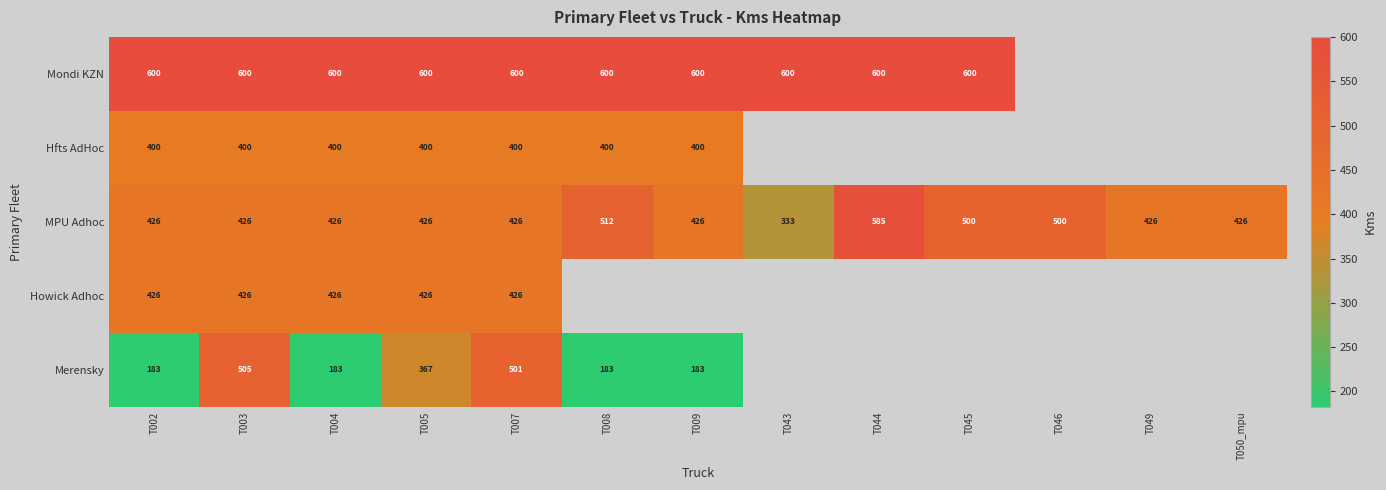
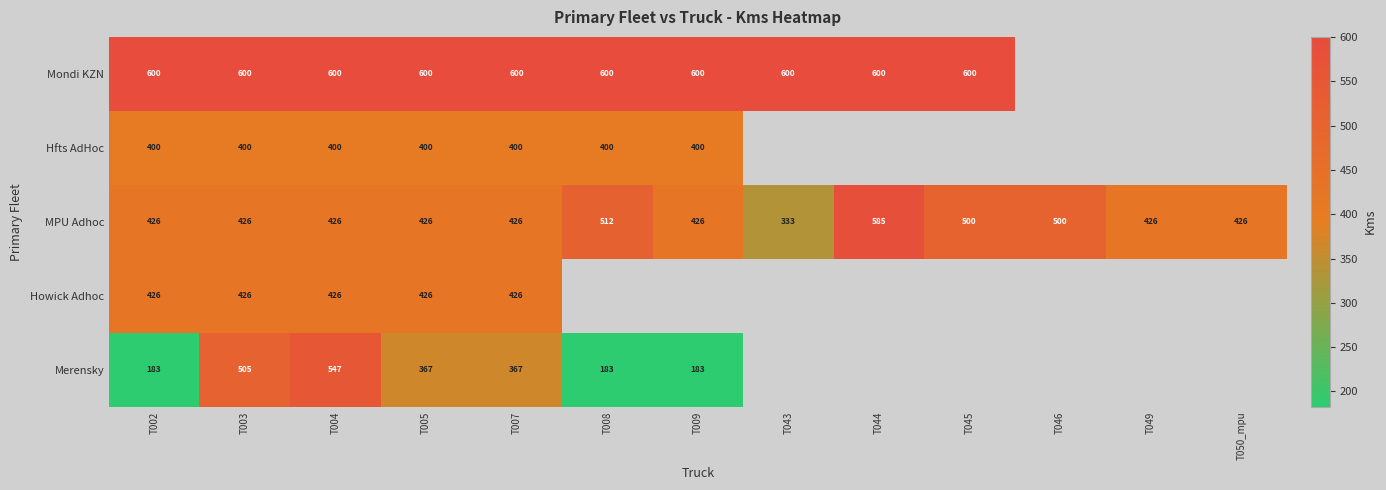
  {
    "Mondi KZN": {
      "T002": 600,
      "T003": 600,
      "T004": 600,
      "T005": 600,
      "T007": 600,
      "T008": 600,
      "T009": 600,
      "T043": 600,
      "T044": 600,
      "T045": 600
    },
    "Hfts AdHoc": {
      "T002": 400,
      "T003": 400,
      "T004": 400,
      "T005": 400,
      "T007": 400,
      "T008": 400,
      "T009": 400
    },
    "MPU Adhoc": {
      "T002": 426,
      "T003": 426,
      "T004": 426,
      "T005": 426,
      "T007": 426,
      "T008": 512,
      "T009": 426,
      "T043": 333,
      "T044": 585,
      "T045": 500,
      "T046": 500,
      "T049": 426,
      "T050_mpu": 426
    },
    "Howick Adhoc": {
      "T002": 426,
      "T003": 426,
      "T004": 426,
      "T005": 426,
      "T007": 426
    },
    "Merensky": {
      "T002": 183,
      "T003": 505,
-     "T004": 183,
+     "T004": 547,
      "T005": 367,
-     "T007": 501,
+     "T007": 367,
      "T008": 183,
      "T009": 183
    }
  }
